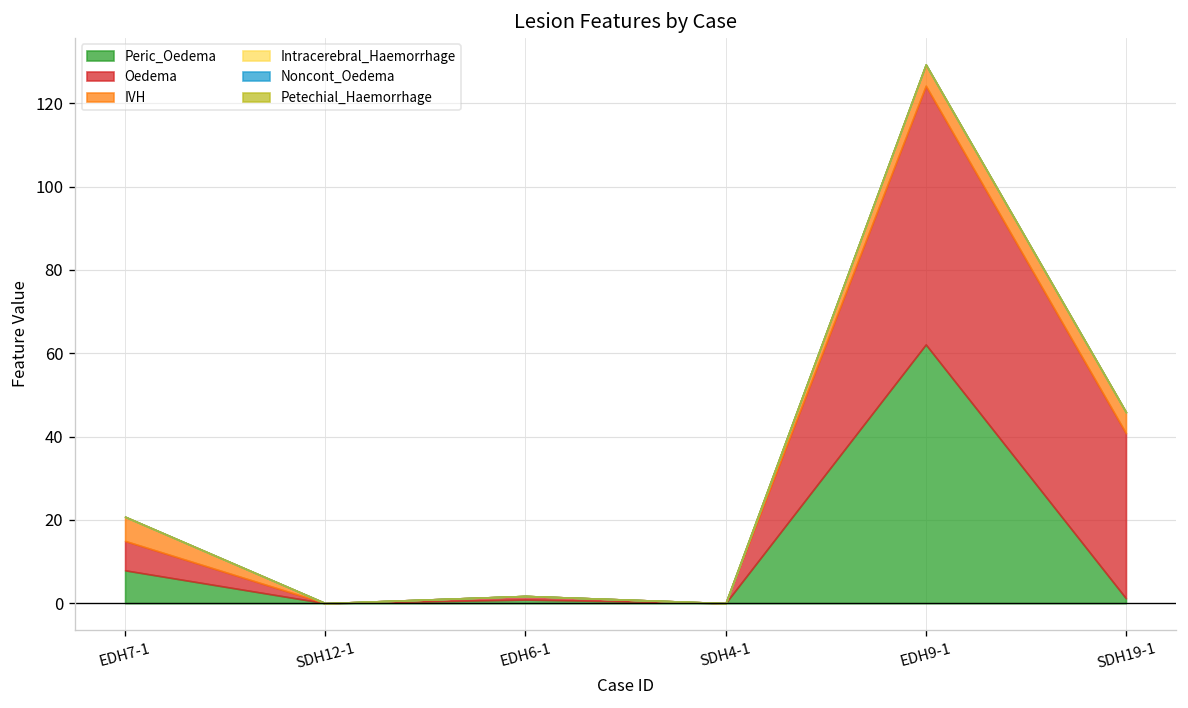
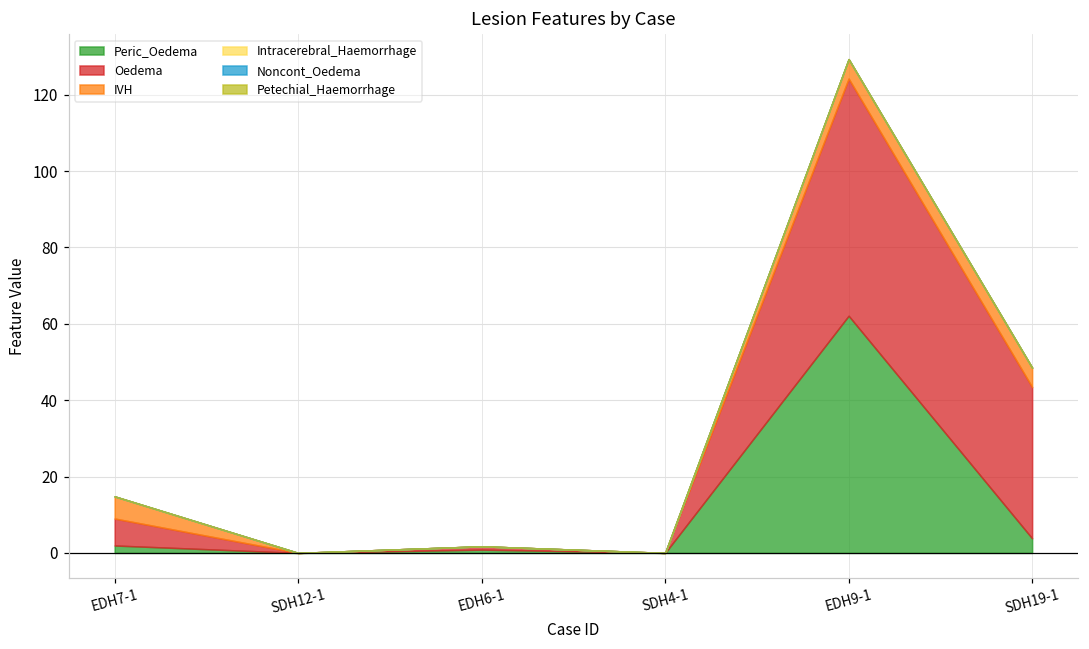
  {
    "Peric_Oedema": {
-     "EDH7-1": 8,
+     "EDH7-1": 2,
      "EDH6-1": 1,
      "EDH9-1": 62,
-     "SDH19-1": 1
+     "SDH19-1": 4
    },
    "Oedema": {
      "EDH7-1": 7,
      "EDH9-1": 62,
      "SDH19-1": 40
    }
  }
